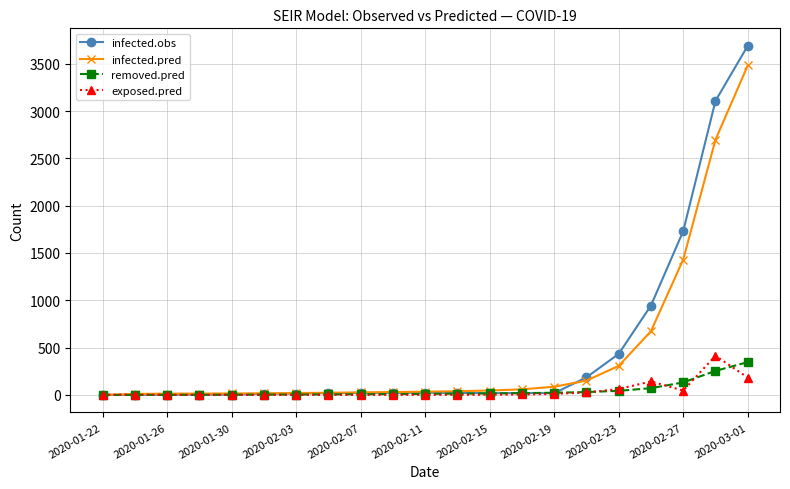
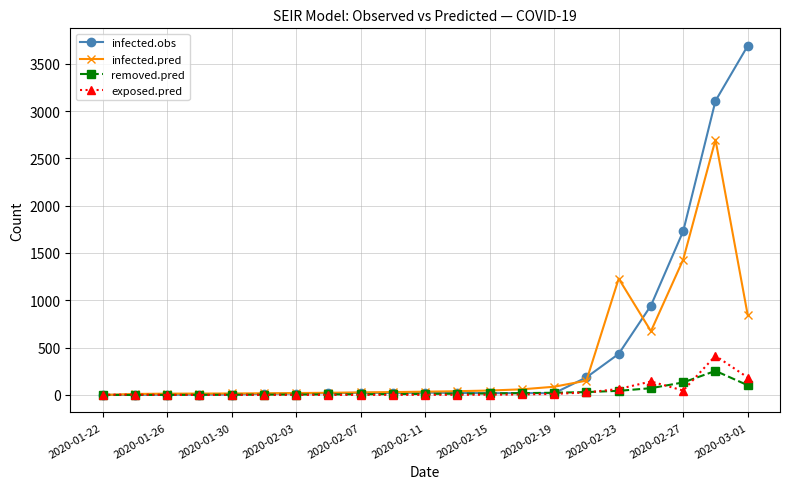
  {
    "infected.obs": {
      "2020-02-23": 400,
      "2020-02-27": 1700,
      "2020-03-01": 3700
    },
    "infected.pred": {
      "2020-02-15": 0,
      "2020-02-19": 100,
-     "2020-02-23": 300,
+     "2020-02-23": 1200,
      "2020-02-27": 1400,
-     "2020-03-01": 3500
+     "2020-03-01": 800
    },
    "removed.pred": {
      "2020-02-27": 100,
-     "2020-03-01": 300
+     "2020-03-01": 100
    },
    "exposed.pred": {
      "2020-02-27": 0,
      "2020-03-01": 200
    }
  }
